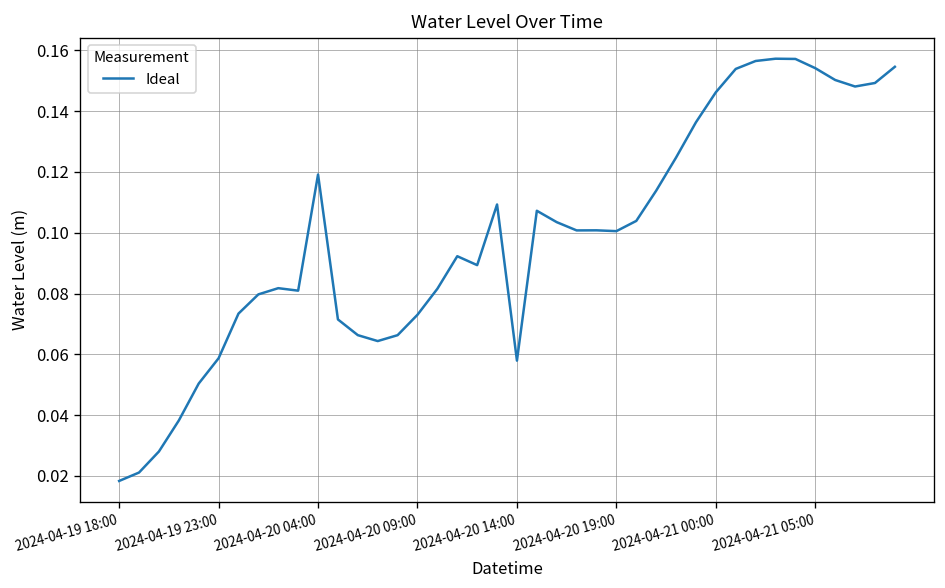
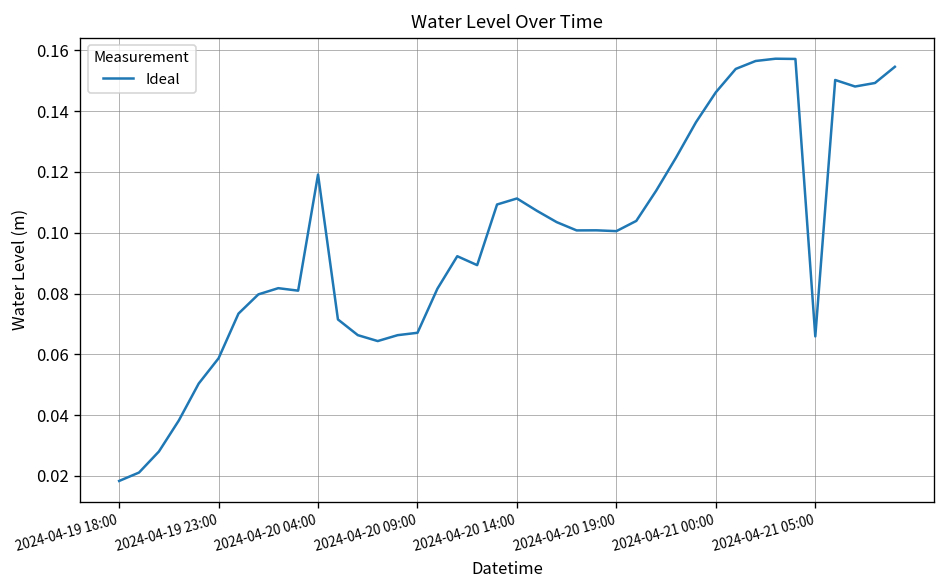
  {
    "2024-04-19 18:00": 0.018,
    "2024-04-19 23:00": 0.059,
    "2024-04-20 04:00": 0.119,
-   "2024-04-20 09:00": 0.073,
-   "2024-04-20 14:00": 0.058,
+   "2024-04-20 09:00": 0.067,
+   "2024-04-20 14:00": 0.111,
    "2024-04-20 19:00": 0.101,
    "2024-04-21 00:00": 0.146,
-   "2024-04-21 05:00": 0.154
+   "2024-04-21 05:00": 0.066
  }
